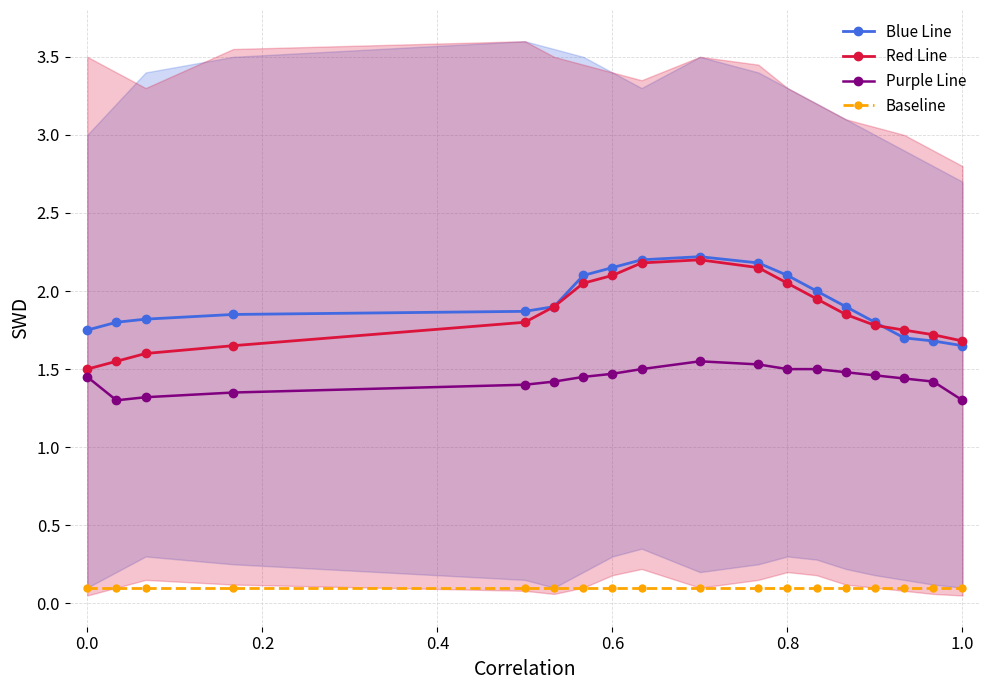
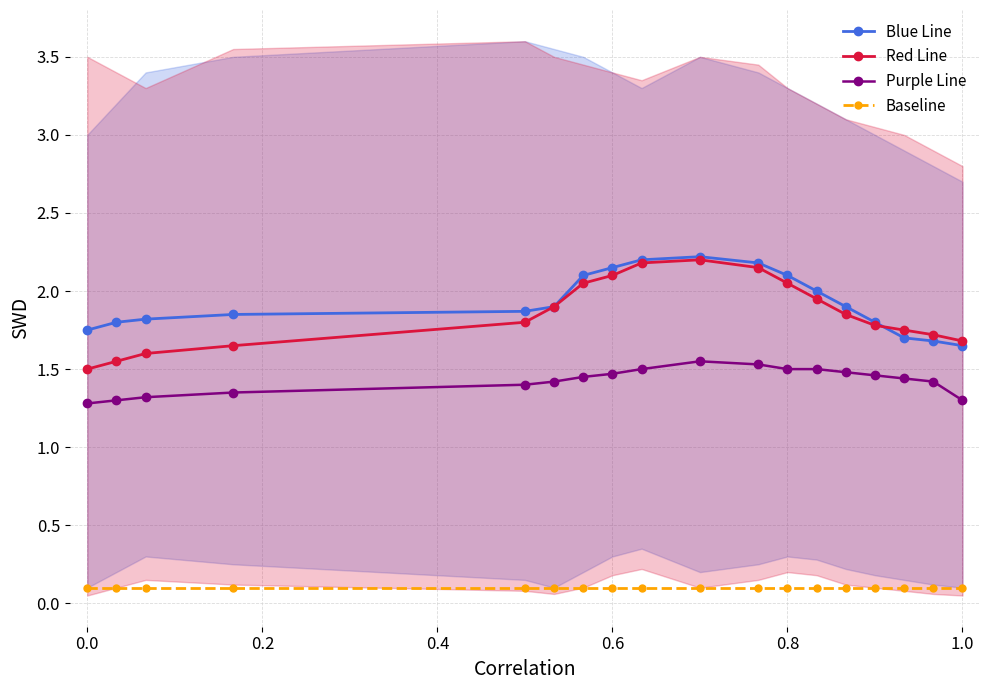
  {
    "Purple Line": {
-     "0.0": 1.45,
+     "0.0": 1.28,
      "0.6": 1.47,
      "0.8": 1.50,
      "1.0": 1.30
    },
    "Baseline": {
      "0.0": 0.10,
      "0.6": 0.10,
      "0.8": 0.10,
      "1.0": 0.10
    }
  }
